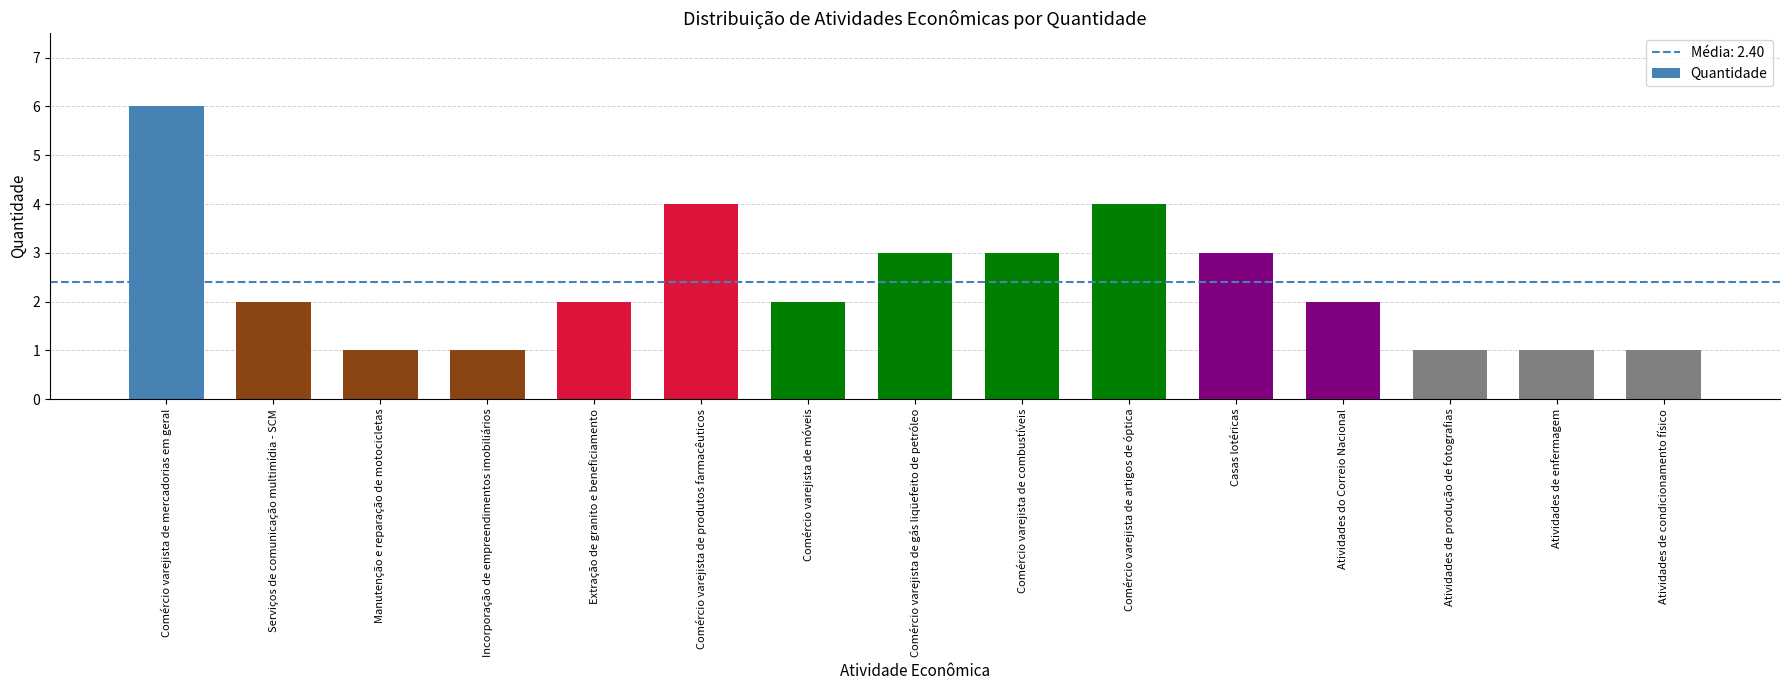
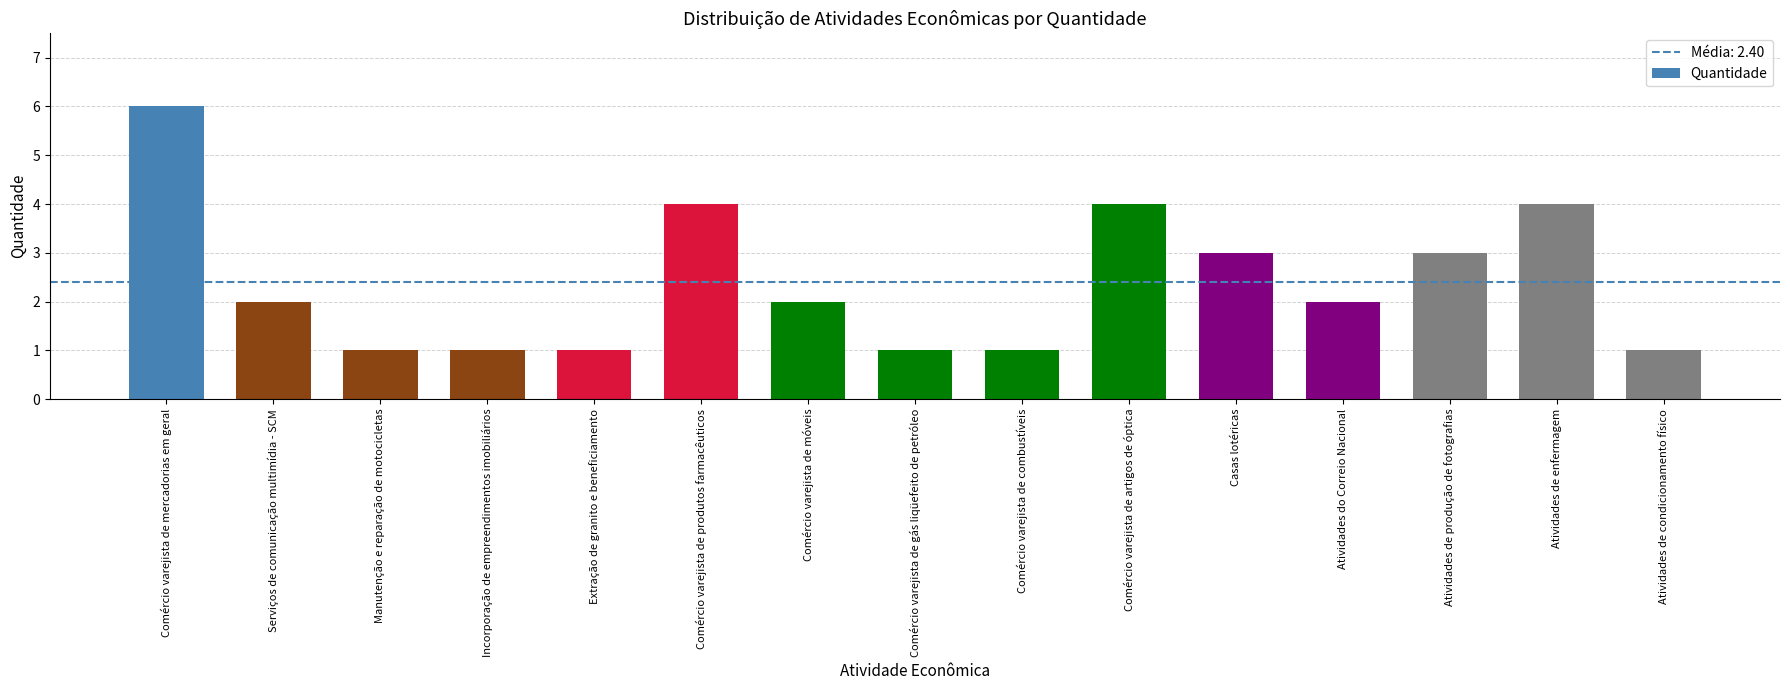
  {
    "Comércio varejista de mercadorias em geral": 6,
    "Serviços de comunicação multimídia - SCM": 2,
    "Manutenção e reparação de motocicletas": 1,
    "Incorporação de empreendimentos imobiliários": 1,
-   "Extração de granito e beneficiamento": 2,
+   "Extração de granito e beneficiamento": 1,
    "Comércio varejista de produtos farmacêuticos": 4,
    "Comércio varejista de móveis": 2,
-   "Comércio varejista de gás liqüefeito de petróleo": 3,
-   "Comércio varejista de combustíveis": 3,
+   "Comércio varejista de gás liqüefeito de petróleo": 1,
+   "Comércio varejista de combustíveis": 1,
    "Comércio varejista de artigos de óptica": 4,
    "Casas lotéricas": 3,
    "Atividades do Correio Nacional": 2,
-   "Atividades de produção de fotografias": 1,
-   "Atividades de enfermagem": 1,
+   "Atividades de produção de fotografias": 3,
+   "Atividades de enfermagem": 4,
    "Atividades de condicionamento físico": 1
  }
